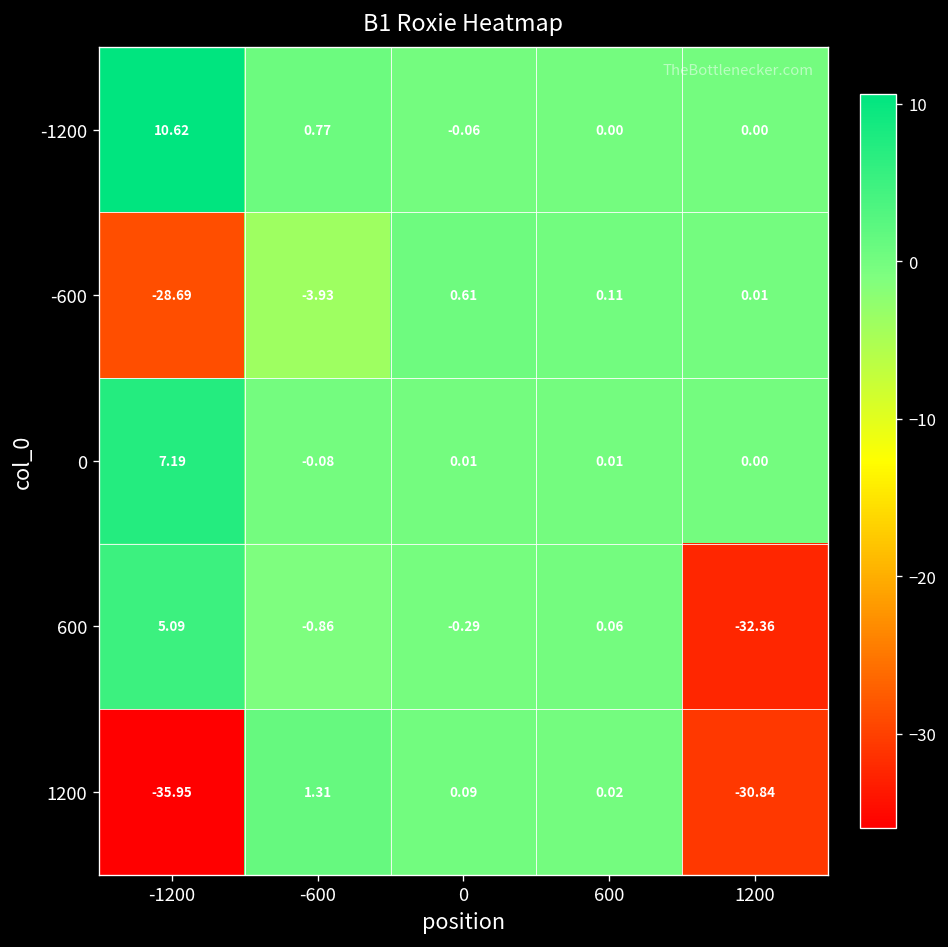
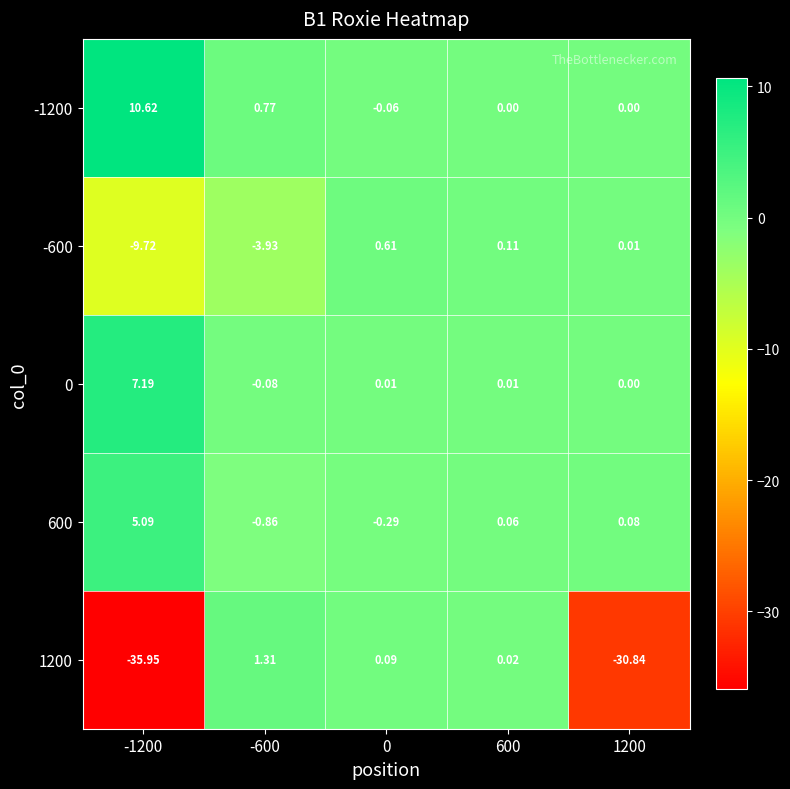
  {
    "-1200": {
      "-1200": 10.62,
      "-600": 0.77,
      "0": -0.06,
      "600": 0.00
    },
    "-600": {
-     "-1200": -28.69,
+     "-1200": -9.72,
      "-600": -3.93,
      "0": 0.61,
      "600": 0.11,
      "1200": 0.01
    },
    "0": {
      "-1200": 7.19,
      "-600": -0.08,
      "0": 0.01,
      "600": 0.01,
      "1200": 0.00
    },
    "600": {
      "-1200": 5.09,
      "-600": -0.86,
      "0": -0.29,
      "600": 0.06,
-     "1200": -32.36
+     "1200": 0.08
    },
    "1200": {
      "-1200": -35.95,
      "-600": 1.31,
      "0": 0.09,
      "600": 0.02,
      "1200": -30.84
    }
  }
